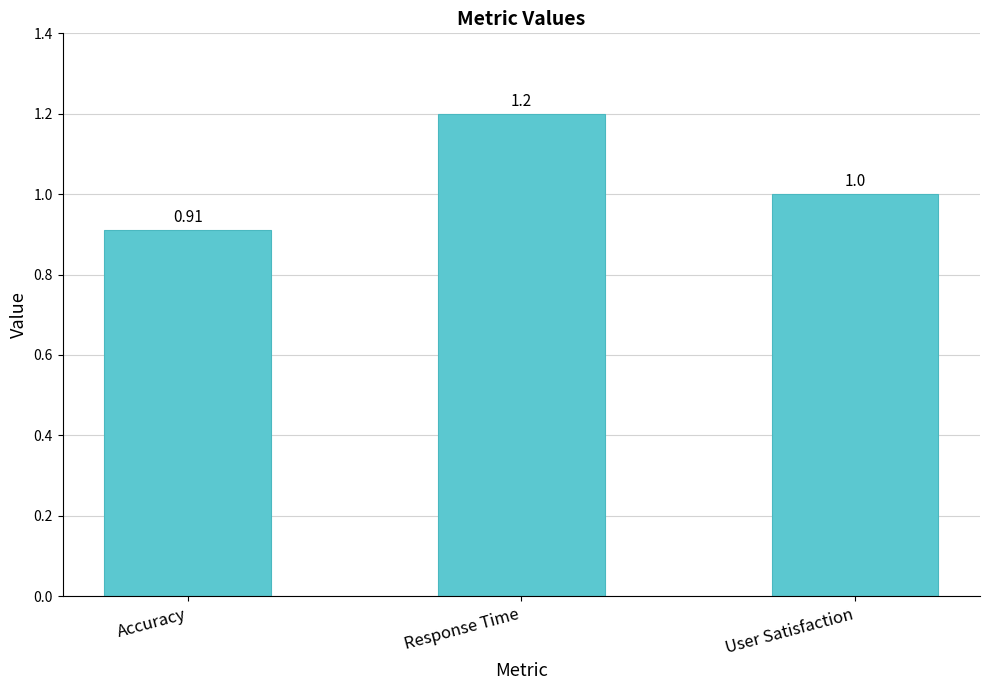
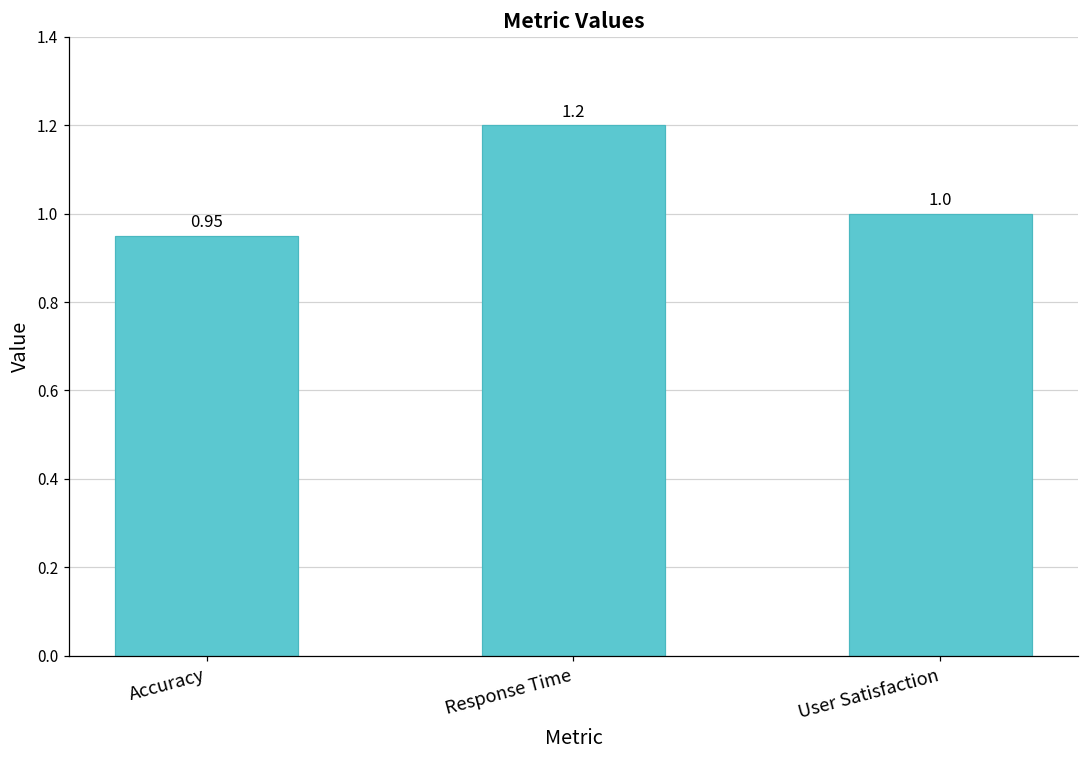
  {
-   "Accuracy": 0.91,
+   "Accuracy": 0.95,
    "Response Time": 1.2,
    "User Satisfaction": 1.0
  }
